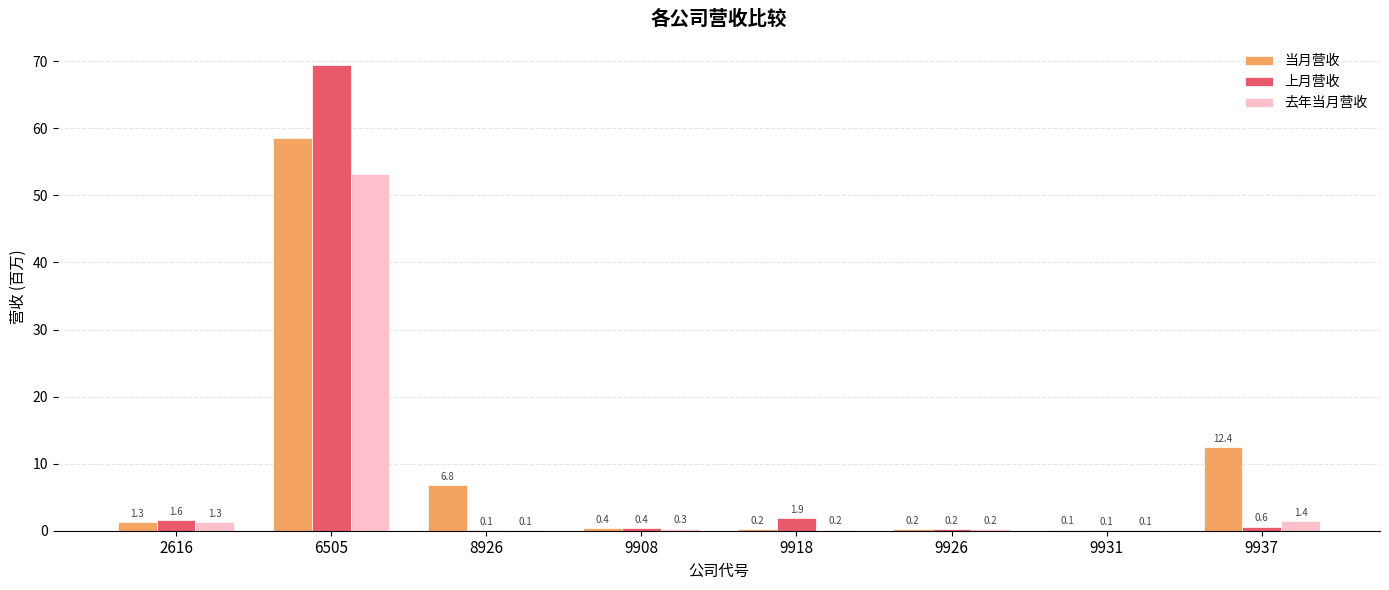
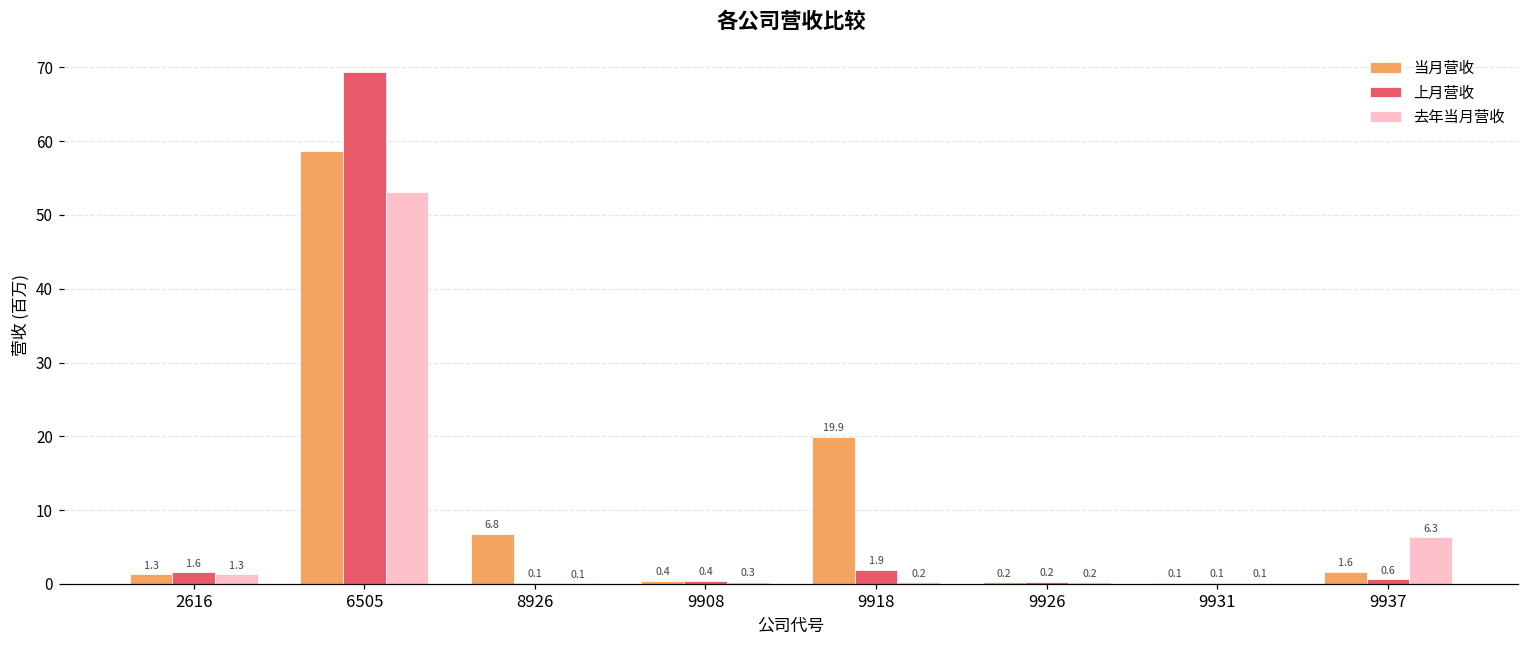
  {
    "当月营收": {
      "2616": 1.3,
      "8926": 6.8,
      "9908": 0.4,
-     "9918": 0.2,
+     "9918": 19.9,
      "9926": 0.2,
      "9931": 0.1,
-     "9937": 12.4
+     "9937": 1.6
    },
    "上月营收": {
      "2616": 1.6,
      "8926": 0.1,
      "9908": 0.4,
      "9918": 1.9,
      "9926": 0.2,
      "9931": 0.1,
      "9937": 0.6
    },
    "去年当月营收": {
      "2616": 1.3,
      "8926": 0.1,
      "9908": 0.3,
      "9918": 0.2,
      "9926": 0.2,
      "9931": 0.1,
-     "9937": 1.4
+     "9937": 6.3
    }
  }
